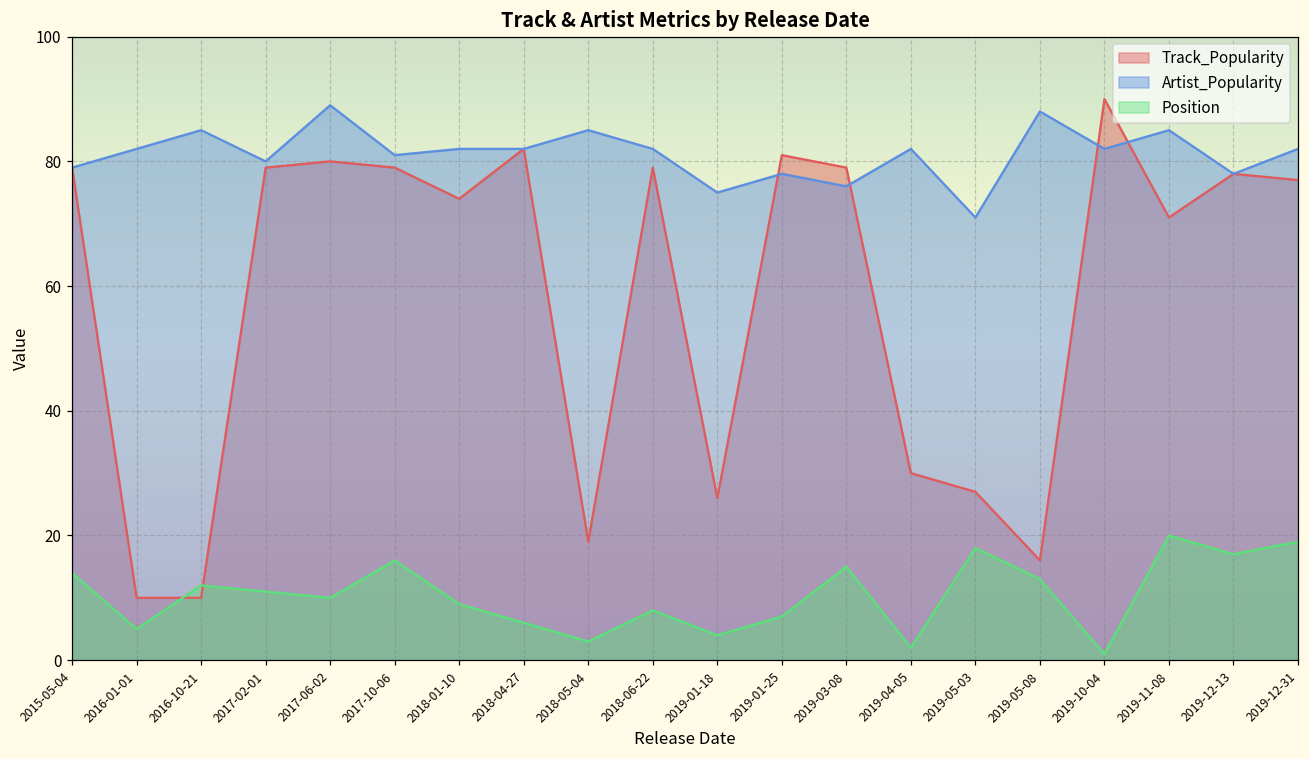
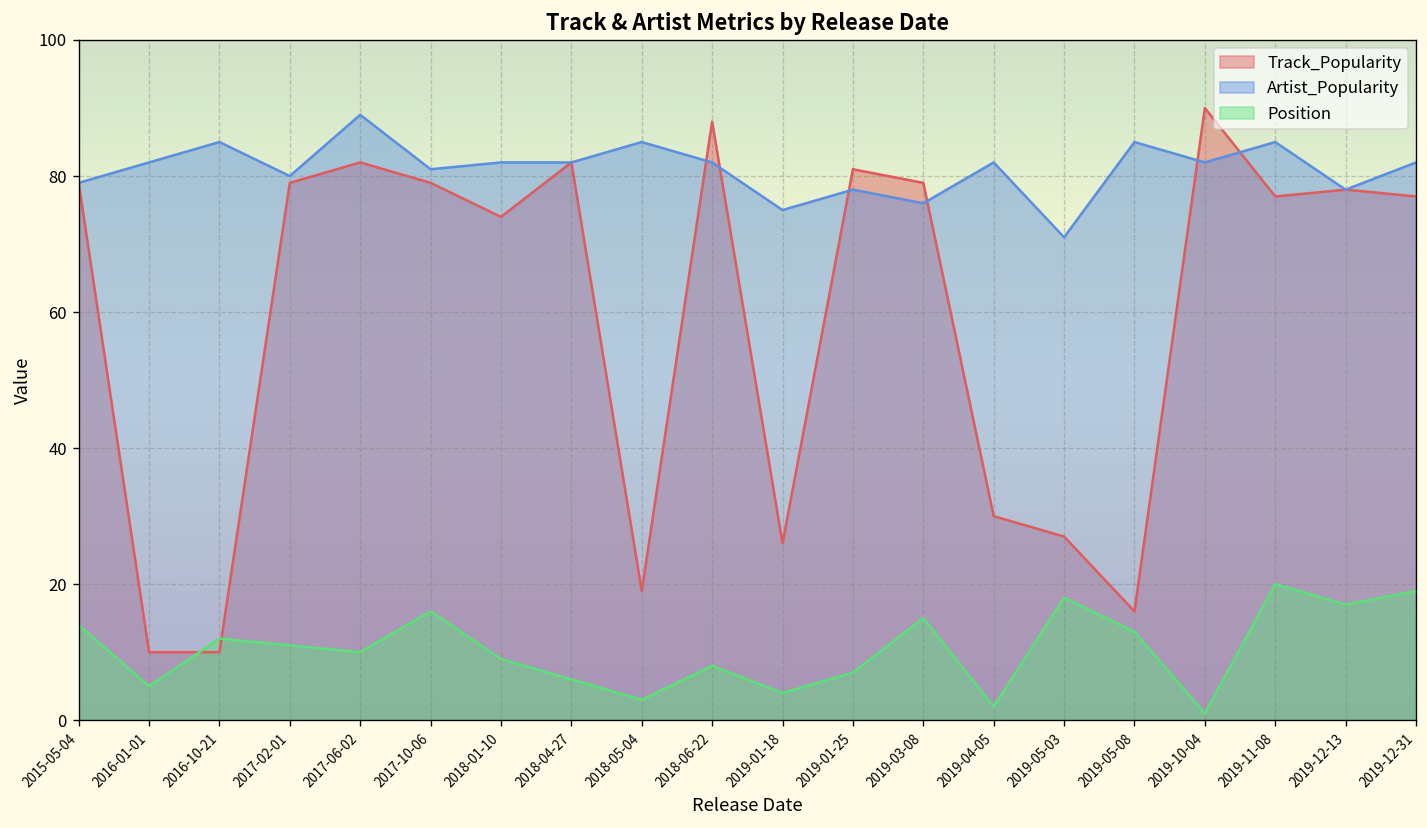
  {
    "Track_Popularity": {
      "2016-01-01": 10,
      "2016-10-21": 10,
      "2017-02-01": 79,
-     "2017-06-02": 80,
+     "2017-06-02": 82,
      "2017-10-06": 79,
      "2018-01-10": 74,
      "2018-05-04": 19,
-     "2018-06-22": 79,
+     "2018-06-22": 88,
      "2019-01-18": 26,
      "2019-01-25": 81,
      "2019-03-08": 79,
      "2019-04-05": 30,
      "2019-05-03": 27,
      "2019-05-08": 16,
      "2019-10-04": 90,
-     "2019-11-08": 71,
+     "2019-11-08": 77,
      "2019-12-31": 77
    },
    "Artist_Popularity": {
      "2016-01-01": 82,
      "2016-10-21": 85,
      "2017-02-01": 80,
      "2017-06-02": 89,
      "2017-10-06": 81,
      "2018-01-10": 82,
      "2018-05-04": 85,
      "2018-06-22": 82,
      "2019-01-18": 75,
      "2019-01-25": 78,
      "2019-03-08": 76,
      "2019-04-05": 82,
      "2019-05-03": 71,
-     "2019-05-08": 88,
+     "2019-05-08": 85,
      "2019-10-04": 82,
      "2019-11-08": 85,
      "2019-12-31": 82
    },
    "Position": {
      "2015-05-04": 14,
      "2016-01-01": 5,
      "2016-10-21": 12,
      "2017-02-01": 11,
      "2017-06-02": 10,
      "2017-10-06": 16,
      "2018-01-10": 9,
      "2018-04-27": 6,
      "2018-05-04": 3,
      "2018-06-22": 8,
      "2019-01-18": 4,
      "2019-01-25": 7,
      "2019-03-08": 15,
      "2019-04-05": 2,
      "2019-05-03": 18,
      "2019-05-08": 13,
      "2019-10-04": 1,
      "2019-11-08": 20,
      "2019-12-13": 17,
      "2019-12-31": 19
    }
  }
